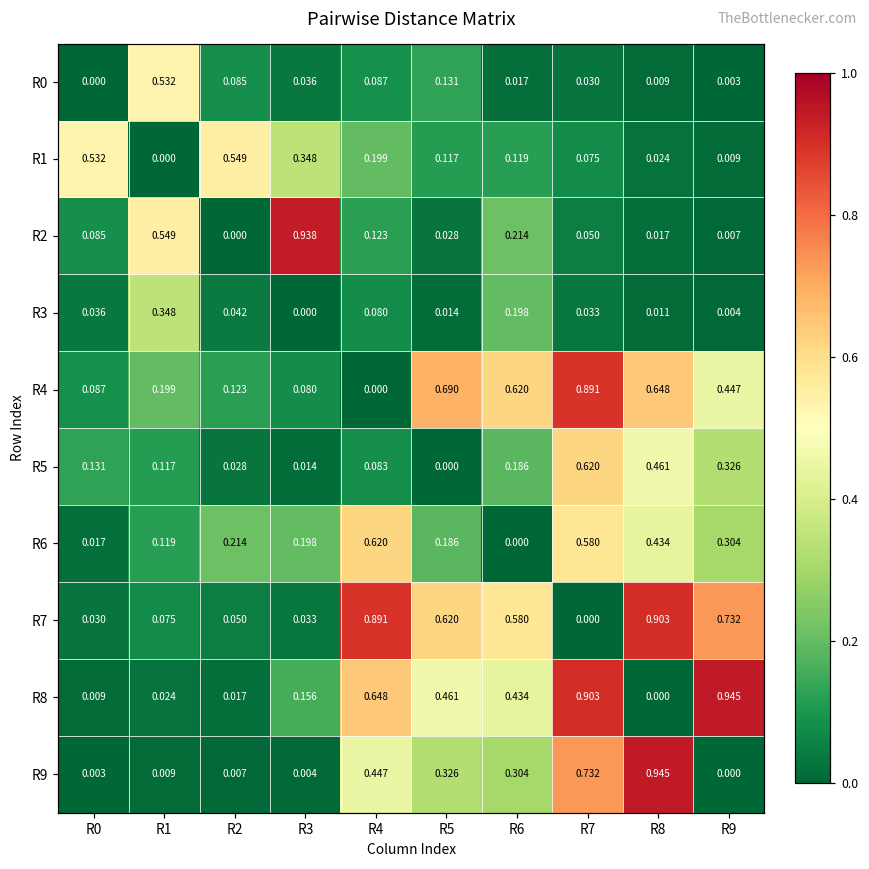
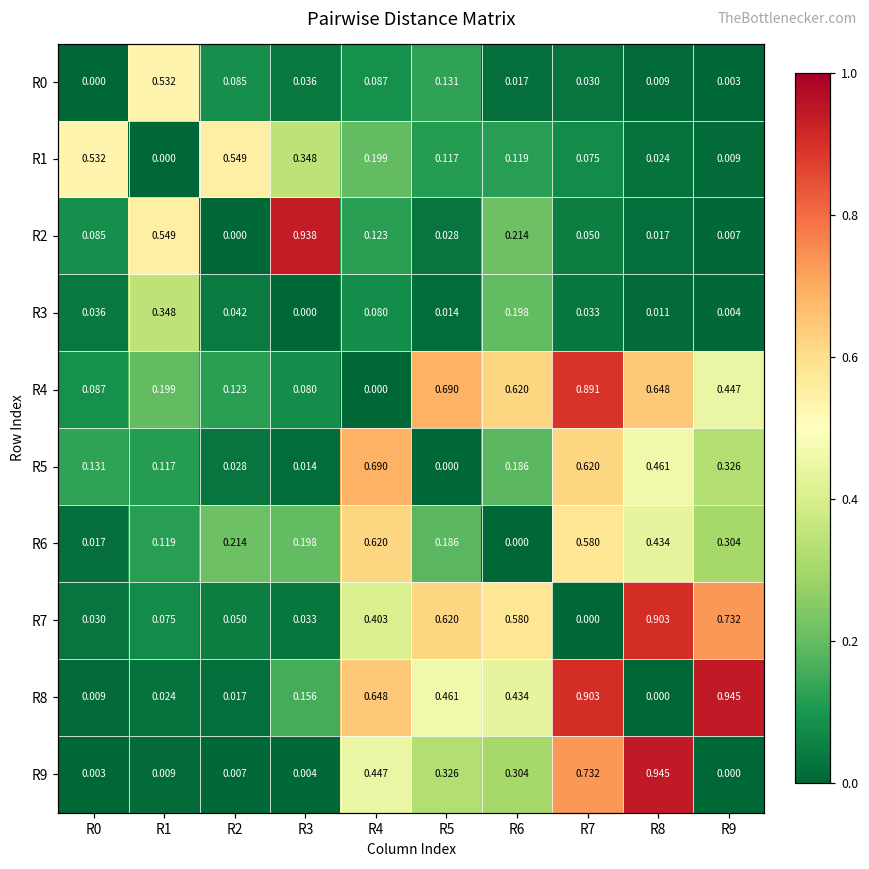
  {
    "R0": {
      "R0": 0.000,
      "R1": 0.532,
      "R2": 0.085,
      "R3": 0.036,
      "R4": 0.087,
      "R5": 0.131,
      "R6": 0.017,
      "R7": 0.030,
      "R8": 0.009,
      "R9": 0.003
    },
    "R1": {
      "R0": 0.532,
      "R1": 0.000,
      "R2": 0.549,
      "R3": 0.348,
      "R4": 0.199,
      "R5": 0.117,
      "R6": 0.119,
      "R7": 0.075,
      "R8": 0.024,
      "R9": 0.009
    },
    "R2": {
      "R0": 0.085,
      "R1": 0.549,
      "R2": 0.000,
      "R3": 0.938,
      "R4": 0.123,
      "R5": 0.028,
      "R6": 0.214,
      "R7": 0.050,
      "R8": 0.017,
      "R9": 0.007
    },
    "R3": {
      "R0": 0.036,
      "R1": 0.348,
      "R2": 0.042,
      "R3": 0.000,
      "R4": 0.080,
      "R5": 0.014,
      "R6": 0.198,
      "R7": 0.033,
      "R8": 0.011,
      "R9": 0.004
    },
    "R4": {
      "R0": 0.087,
      "R1": 0.199,
      "R2": 0.123,
      "R3": 0.080,
      "R4": 0.000,
      "R5": 0.690,
      "R6": 0.620,
      "R7": 0.891,
      "R8": 0.648,
      "R9": 0.447
    },
    "R5": {
      "R0": 0.131,
      "R1": 0.117,
      "R2": 0.028,
      "R3": 0.014,
-     "R4": 0.083,
+     "R4": 0.690,
      "R5": 0.000,
      "R6": 0.186,
      "R7": 0.620,
      "R8": 0.461,
      "R9": 0.326
    },
    "R6": {
      "R0": 0.017,
      "R1": 0.119,
      "R2": 0.214,
      "R3": 0.198,
      "R4": 0.620,
      "R5": 0.186,
      "R6": 0.000,
      "R7": 0.580,
      "R8": 0.434,
      "R9": 0.304
    },
    "R7": {
      "R0": 0.030,
      "R1": 0.075,
      "R2": 0.050,
      "R3": 0.033,
-     "R4": 0.891,
+     "R4": 0.403,
      "R5": 0.620,
      "R6": 0.580,
      "R7": 0.000,
      "R8": 0.903,
      "R9": 0.732
    },
    "R8": {
      "R0": 0.009,
      "R1": 0.024,
      "R2": 0.017,
      "R3": 0.156,
      "R4": 0.648,
      "R5": 0.461,
      "R6": 0.434,
      "R7": 0.903,
      "R8": 0.000,
      "R9": 0.945
    },
    "R9": {
      "R0": 0.003,
      "R1": 0.009,
      "R2": 0.007,
      "R3": 0.004,
      "R4": 0.447,
      "R5": 0.326,
      "R6": 0.304,
      "R7": 0.732,
      "R8": 0.945,
      "R9": 0.000
    }
  }
